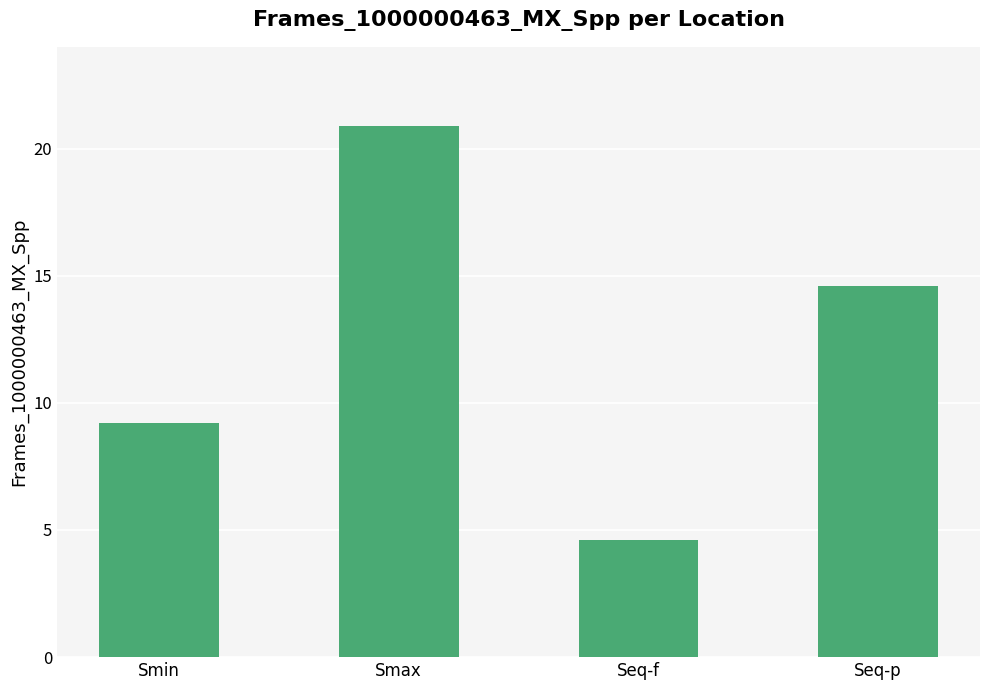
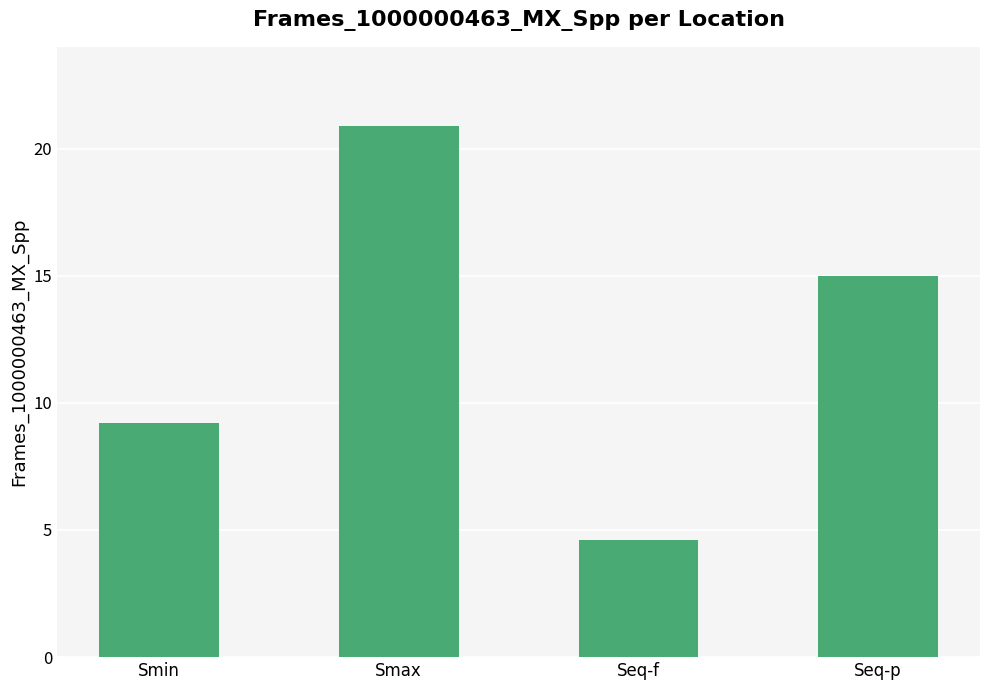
  {
    "Smin": 9.2,
    "Smax": 20.9,
    "Seq-f": 4.6,
-   "Seq-p": 14.6
+   "Seq-p": 15.0
  }
